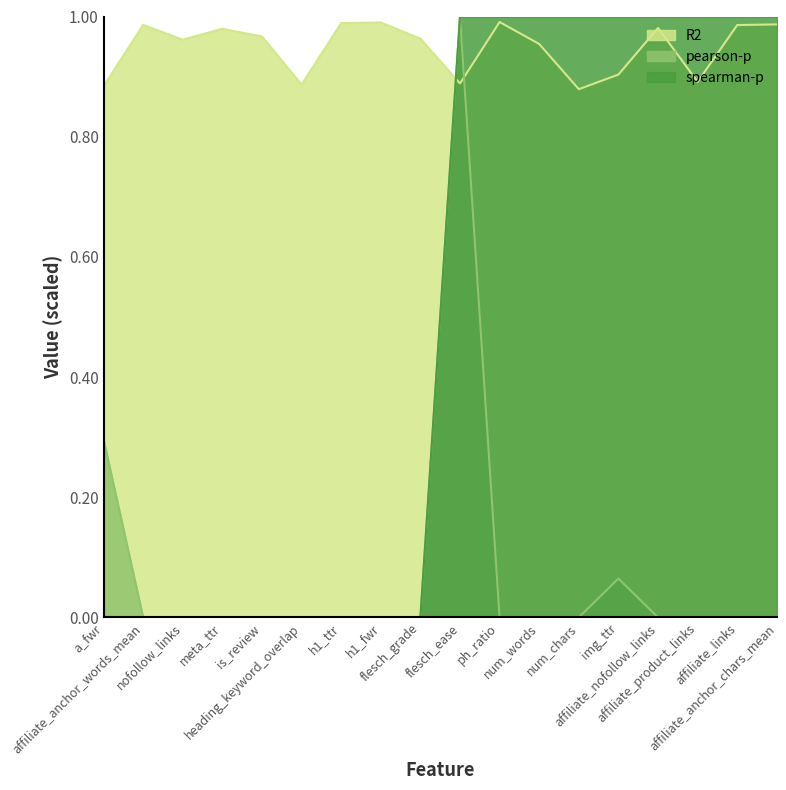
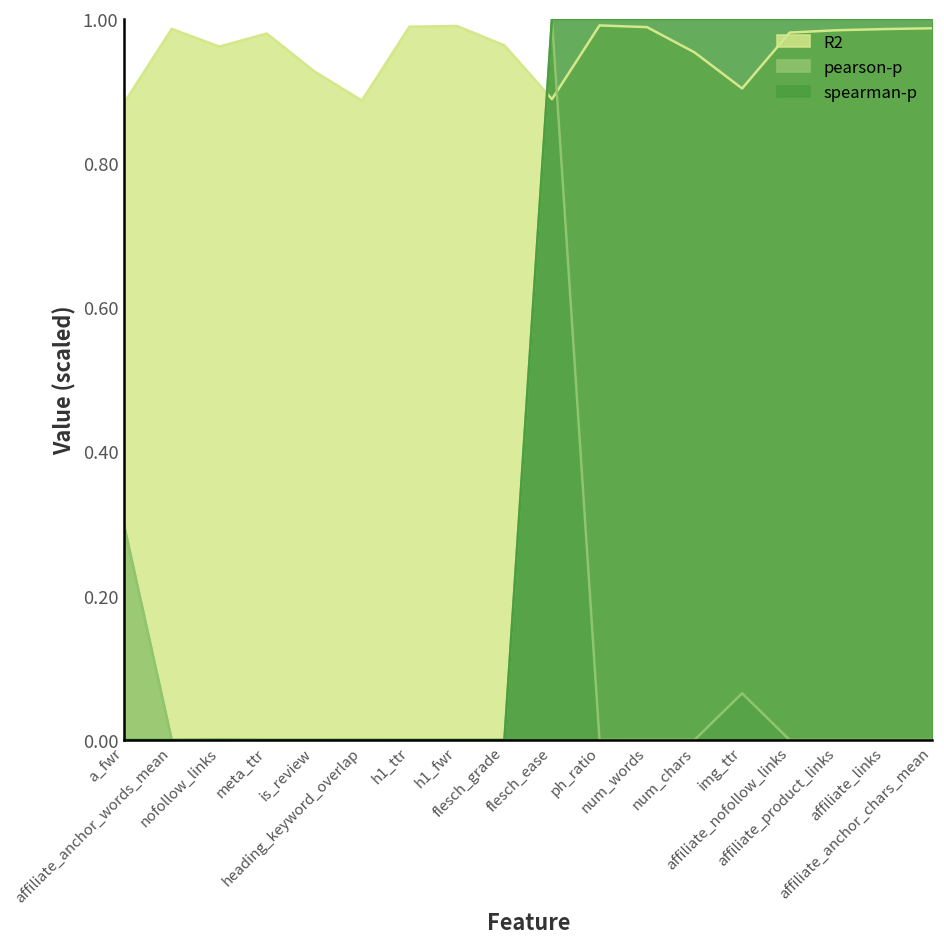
  {
    "R2": {
      "a_fwr": 0.88,
      "affiliate_anchor_words_mean": 0.99,
      "nofollow_links": 0.96,
      "meta_ttr": 0.98,
-     "is_review": 0.97,
+     "is_review": 0.93,
      "heading_keyword_overlap": 0.89,
      "h1_ttr": 0.99,
      "h1_fwr": 0.99,
      "flesch_grade": 0.96,
      "flesch_ease": 0.89,
      "ph_ratio": 0.99,
-     "num_words": 0.95,
-     "num_chars": 0.88,
+     "num_words": 0.99,
+     "num_chars": 0.95,
      "img_ttr": 0.90,
      "affiliate_nofollow_links": 0.98,
-     "affiliate_product_links": 0.89,
+     "affiliate_product_links": 0.98,
      "affiliate_links": 0.99,
      "affiliate_anchor_chars_mean": 0.99
    },
    "pearson-p": {
      "a_fwr": 0.30,
      "ph_ratio": 0.00,
      "num_words": 0.00,
      "num_chars": 0.00,
      "img_ttr": 0.06,
      "affiliate_nofollow_links": 0.00,
      "affiliate_product_links": 0.00,
      "affiliate_links": 0.00,
      "affiliate_anchor_chars_mean": 0.00
    },
    "spearman-p": {
      "a_fwr": 0.00,
      "ph_ratio": 1.00,
      "num_words": 1.00,
      "num_chars": 1.00,
      "img_ttr": 1.00,
      "affiliate_nofollow_links": 1.00,
      "affiliate_product_links": 1.00,
      "affiliate_links": 1.00,
      "affiliate_anchor_chars_mean": 1.00
    }
  }
